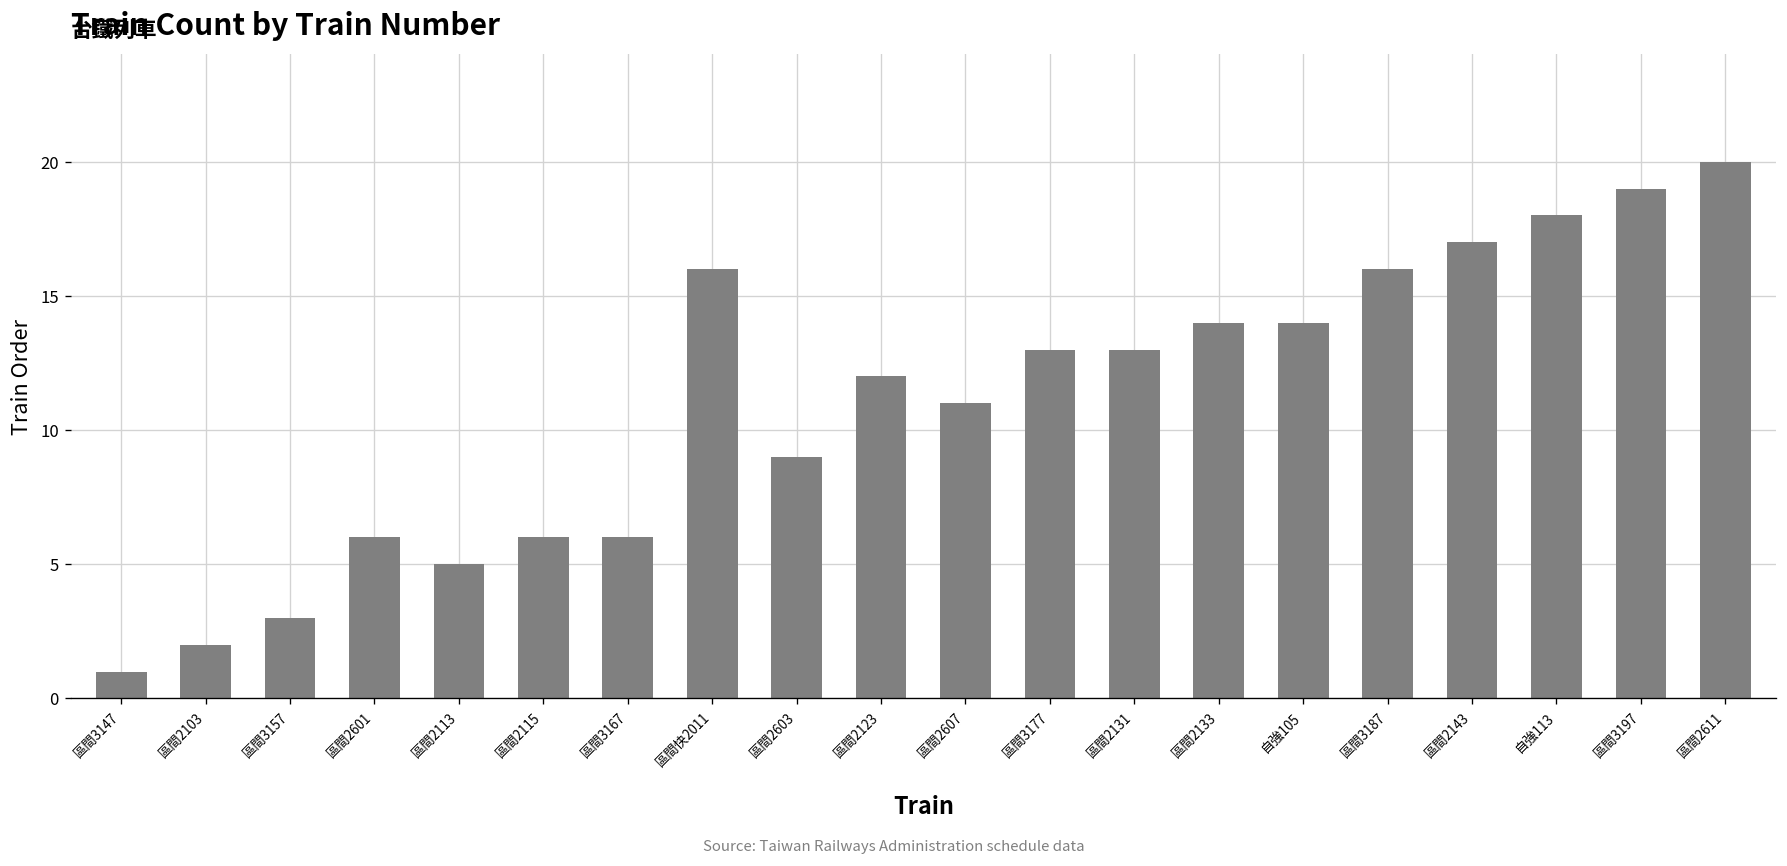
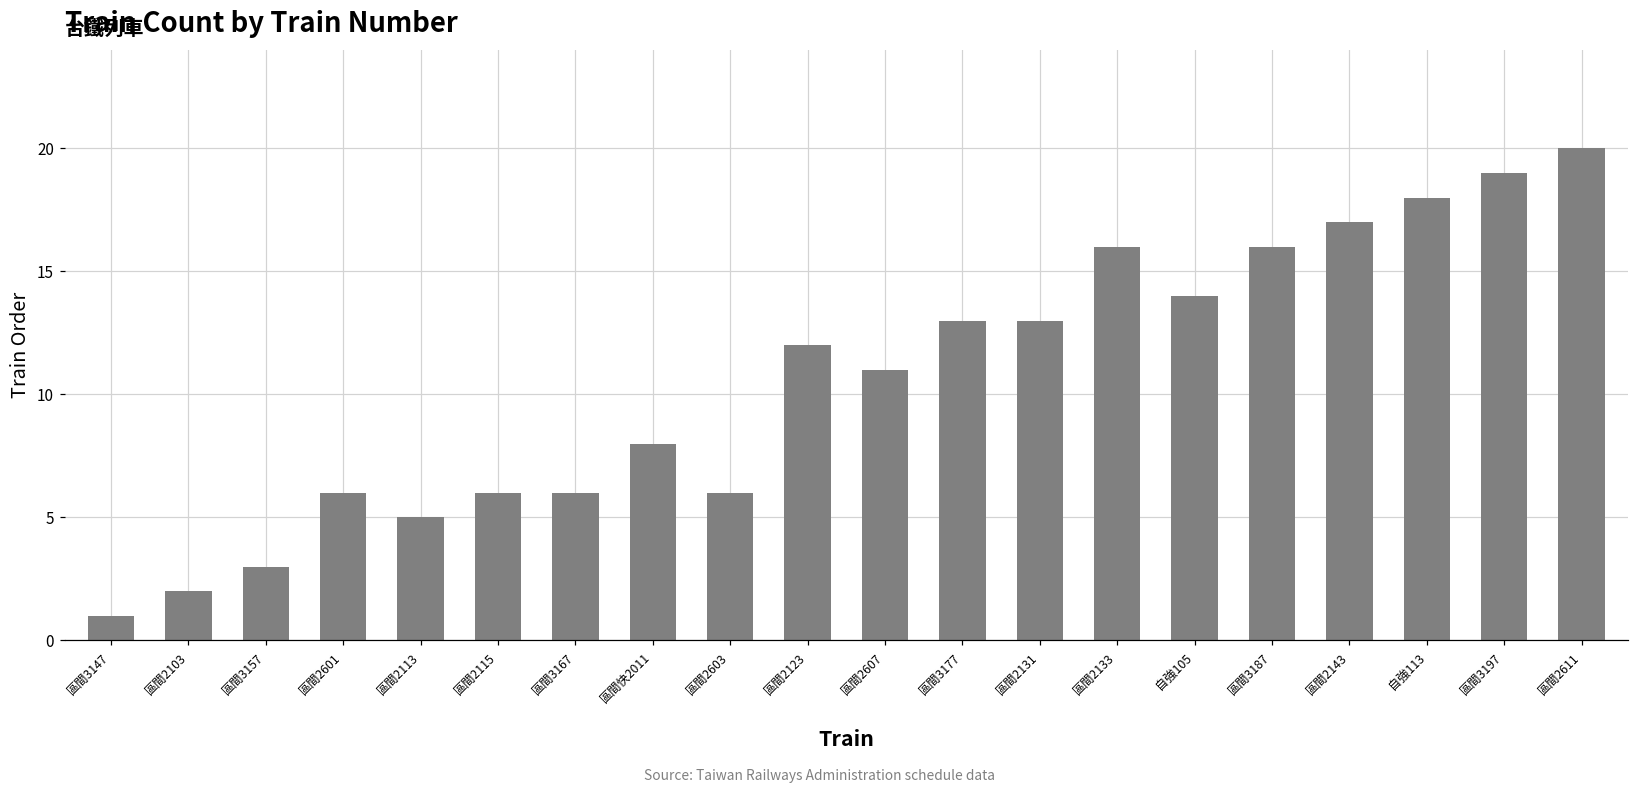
  {
    "區間3147": 1,
    "區間2103": 2,
    "區間3157": 3,
    "區間2601": 6,
    "區間2113": 5,
    "區間2115": 6,
    "區間3167": 6,
-   "區間快2011": 16,
-   "區間2603": 9,
+   "區間快2011": 8,
+   "區間2603": 6,
    "區間2123": 12,
    "區間2607": 11,
    "區間3177": 13,
    "區間2131": 13,
-   "區間2133": 14,
+   "區間2133": 16,
    "自強105": 14,
    "區間3187": 16,
    "區間2143": 17,
    "自強113": 18,
    "區間3197": 19,
    "區間2611": 20
  }
